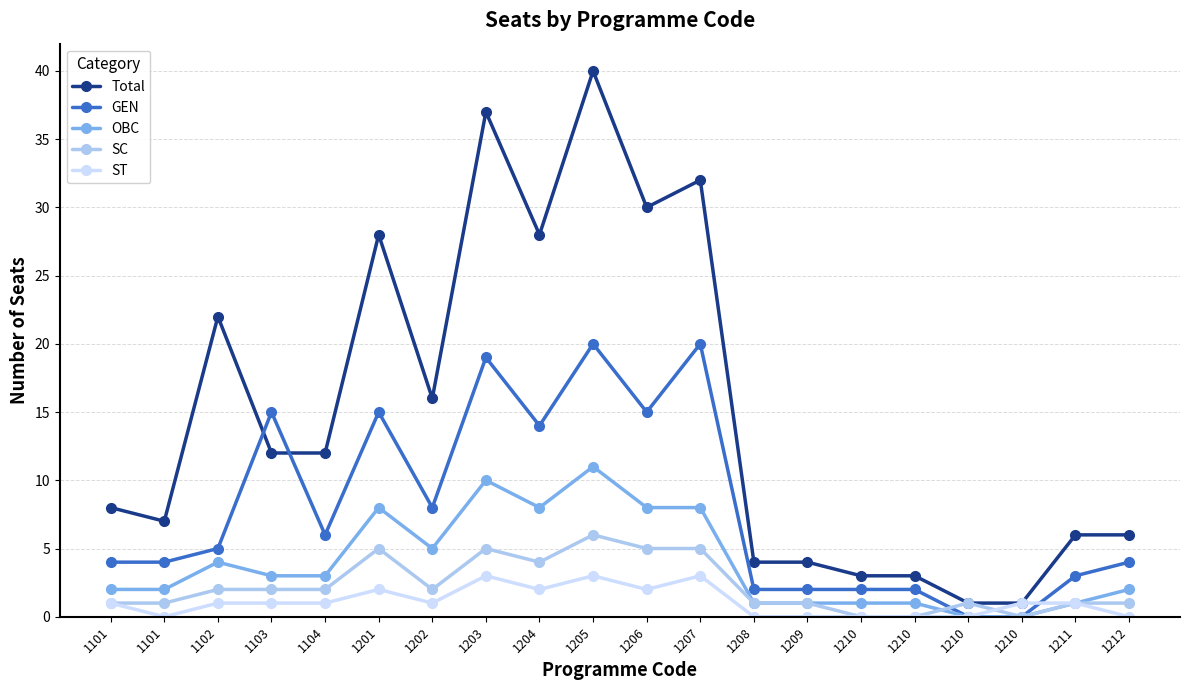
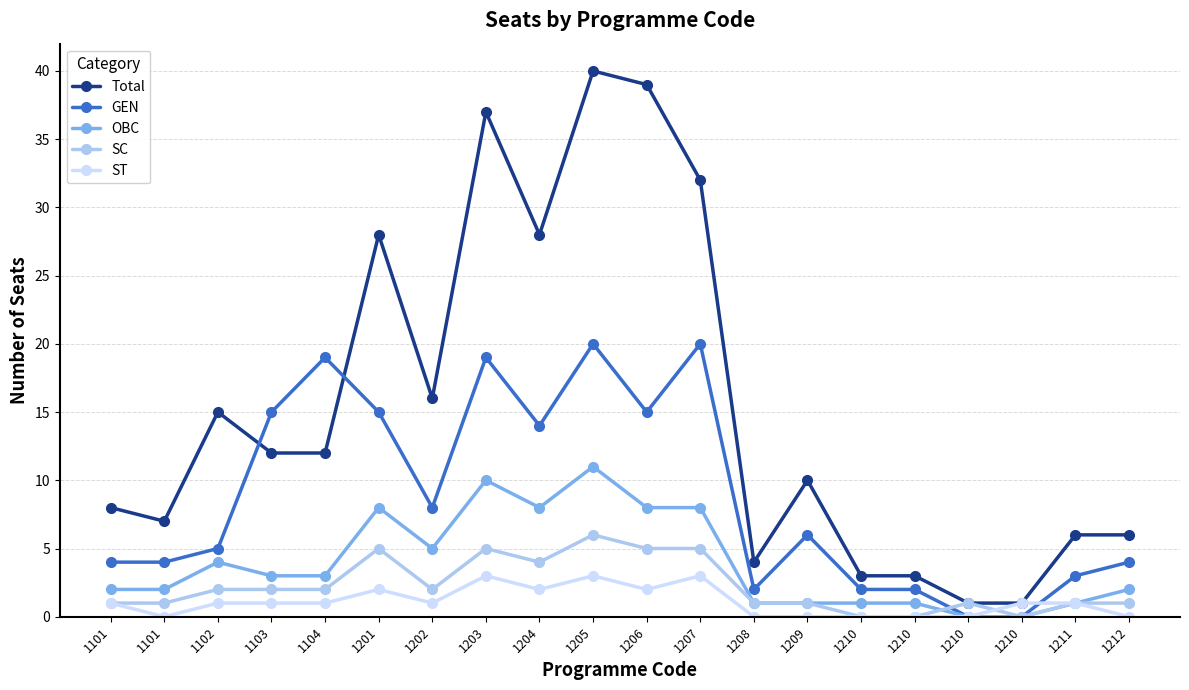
  {
    "Total": {
-     "1102": 22,
+     "1102": 15,
      "1103": 12,
      "1104": 12,
      "1201": 28,
      "1202": 16,
      "1203": 37,
      "1204": 28,
      "1205": 40,
-     "1206": 30,
+     "1206": 39,
      "1207": 32,
      "1208": 4,
-     "1209": 4,
+     "1209": 10,
      "1211": 6,
      "1212": 6
    },
    "GEN": {
      "1102": 5,
      "1103": 15,
-     "1104": 6,
+     "1104": 19,
      "1201": 15,
      "1202": 8,
      "1203": 19,
      "1204": 14,
      "1205": 20,
      "1206": 15,
      "1207": 20,
      "1208": 2,
-     "1209": 2,
+     "1209": 6,
      "1211": 3,
      "1212": 4
    }
  }
